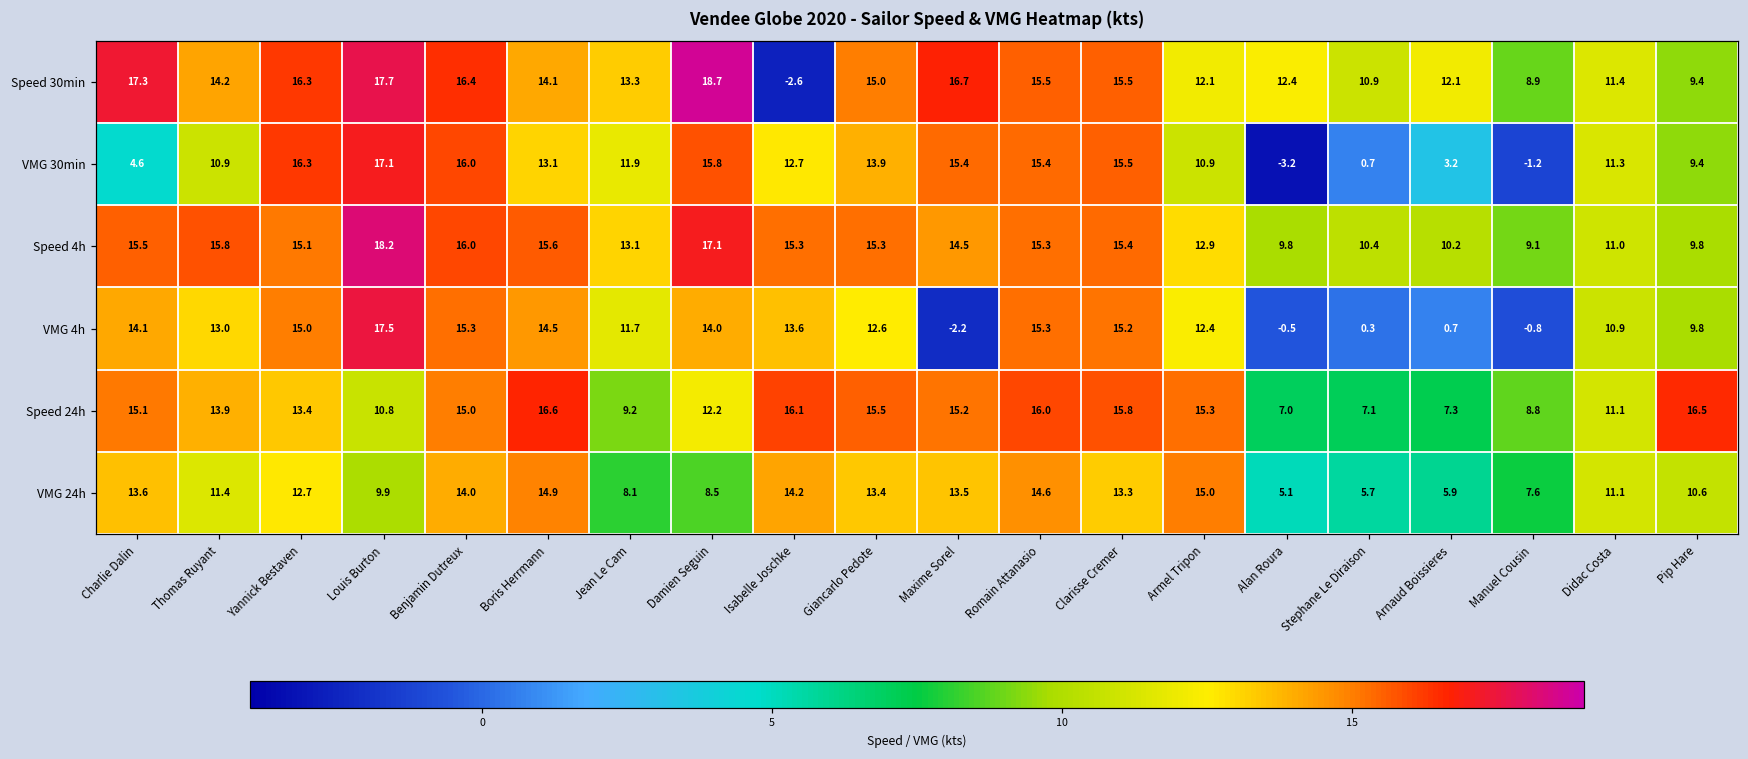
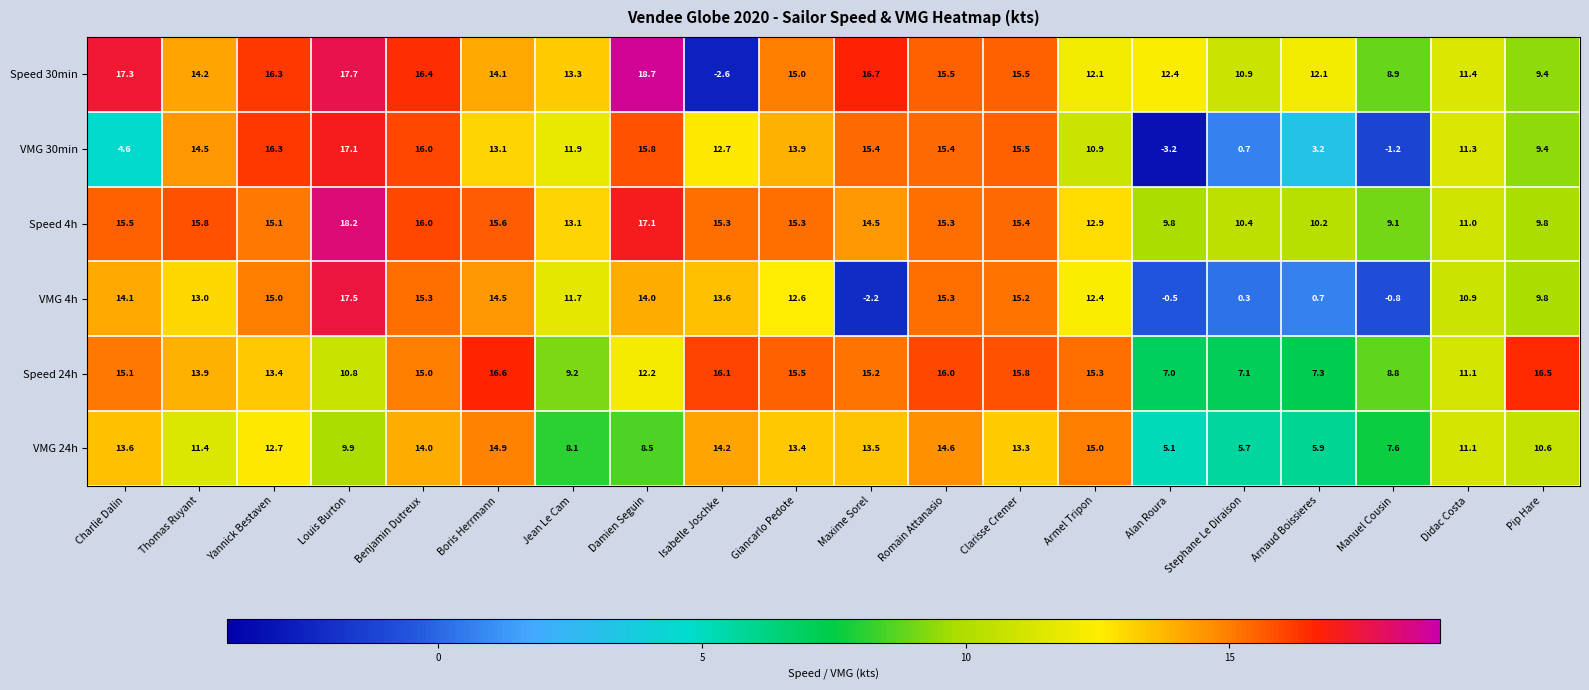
  {
    "Speed 30min": {
      "Charlie Dalin": 17.3,
      "Thomas Ruyant": 14.2,
      "Yannick Bestaven": 16.3,
      "Louis Burton": 17.7,
      "Benjamin Dutreux": 16.4,
      "Boris Herrmann": 14.1,
      "Jean Le Cam": 13.3,
      "Damien Seguin": 18.7,
      "Isabelle Joschke": -2.6,
      "Giancarlo Pedote": 15.0,
      "Maxime Sorel": 16.7,
      "Romain Attanasio": 15.5,
      "Clarisse Cremer": 15.5,
      "Armel Tripon": 12.1,
      "Alan Roura": 12.4,
      "Stephane Le Diraison": 10.9,
      "Arnaud Boissieres": 12.1,
      "Manuel Cousin": 8.9,
      "Didac Costa": 11.4,
      "Pip Hare": 9.4
    },
    "VMG 30min": {
      "Charlie Dalin": 4.6,
-     "Thomas Ruyant": 10.9,
+     "Thomas Ruyant": 14.5,
      "Yannick Bestaven": 16.3,
      "Louis Burton": 17.1,
      "Benjamin Dutreux": 16.0,
      "Boris Herrmann": 13.1,
      "Jean Le Cam": 11.9,
      "Damien Seguin": 15.8,
      "Isabelle Joschke": 12.7,
      "Giancarlo Pedote": 13.9,
      "Maxime Sorel": 15.4,
      "Romain Attanasio": 15.4,
      "Clarisse Cremer": 15.5,
      "Armel Tripon": 10.9,
      "Alan Roura": -3.2,
      "Stephane Le Diraison": 0.7,
      "Arnaud Boissieres": 3.2,
      "Manuel Cousin": -1.2,
      "Didac Costa": 11.3,
      "Pip Hare": 9.4
    },
    "Speed 4h": {
      "Charlie Dalin": 15.5,
      "Thomas Ruyant": 15.8,
      "Yannick Bestaven": 15.1,
      "Louis Burton": 18.2,
      "Benjamin Dutreux": 16.0,
      "Boris Herrmann": 15.6,
      "Jean Le Cam": 13.1,
      "Damien Seguin": 17.1,
      "Isabelle Joschke": 15.3,
      "Giancarlo Pedote": 15.3,
      "Maxime Sorel": 14.5,
      "Romain Attanasio": 15.3,
      "Clarisse Cremer": 15.4,
      "Armel Tripon": 12.9,
      "Alan Roura": 9.8,
      "Stephane Le Diraison": 10.4,
      "Arnaud Boissieres": 10.2,
      "Manuel Cousin": 9.1,
      "Didac Costa": 11.0,
      "Pip Hare": 9.8
    },
    "VMG 4h": {
      "Charlie Dalin": 14.1,
      "Thomas Ruyant": 13.0,
      "Yannick Bestaven": 15.0,
      "Louis Burton": 17.5,
      "Benjamin Dutreux": 15.3,
      "Boris Herrmann": 14.5,
      "Jean Le Cam": 11.7,
      "Damien Seguin": 14.0,
      "Isabelle Joschke": 13.6,
      "Giancarlo Pedote": 12.6,
      "Maxime Sorel": -2.2,
      "Romain Attanasio": 15.3,
      "Clarisse Cremer": 15.2,
      "Armel Tripon": 12.4,
      "Alan Roura": -0.5,
      "Stephane Le Diraison": 0.3,
      "Arnaud Boissieres": 0.7,
      "Manuel Cousin": -0.8,
      "Didac Costa": 10.9,
      "Pip Hare": 9.8
    },
    "Speed 24h": {
      "Charlie Dalin": 15.1,
      "Thomas Ruyant": 13.9,
      "Yannick Bestaven": 13.4,
      "Louis Burton": 10.8,
      "Benjamin Dutreux": 15.0,
      "Boris Herrmann": 16.6,
      "Jean Le Cam": 9.2,
      "Damien Seguin": 12.2,
      "Isabelle Joschke": 16.1,
      "Giancarlo Pedote": 15.5,
      "Maxime Sorel": 15.2,
      "Romain Attanasio": 16.0,
      "Clarisse Cremer": 15.8,
      "Armel Tripon": 15.3,
      "Alan Roura": 7.0,
      "Stephane Le Diraison": 7.1,
      "Arnaud Boissieres": 7.3,
      "Manuel Cousin": 8.8,
      "Didac Costa": 11.1,
      "Pip Hare": 16.5
    },
    "VMG 24h": {
      "Charlie Dalin": 13.6,
      "Thomas Ruyant": 11.4,
      "Yannick Bestaven": 12.7,
      "Louis Burton": 9.9,
      "Benjamin Dutreux": 14.0,
      "Boris Herrmann": 14.9,
      "Jean Le Cam": 8.1,
      "Damien Seguin": 8.5,
      "Isabelle Joschke": 14.2,
      "Giancarlo Pedote": 13.4,
      "Maxime Sorel": 13.5,
      "Romain Attanasio": 14.6,
      "Clarisse Cremer": 13.3,
      "Armel Tripon": 15.0,
      "Alan Roura": 5.1,
      "Stephane Le Diraison": 5.7,
      "Arnaud Boissieres": 5.9,
      "Manuel Cousin": 7.6,
      "Didac Costa": 11.1,
      "Pip Hare": 10.6
    }
  }
